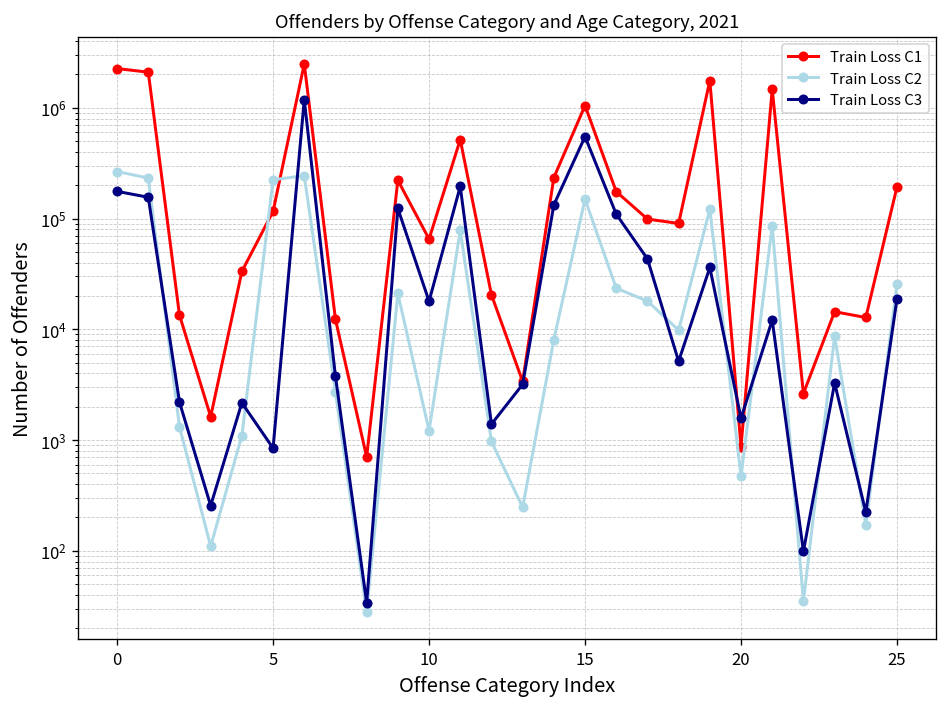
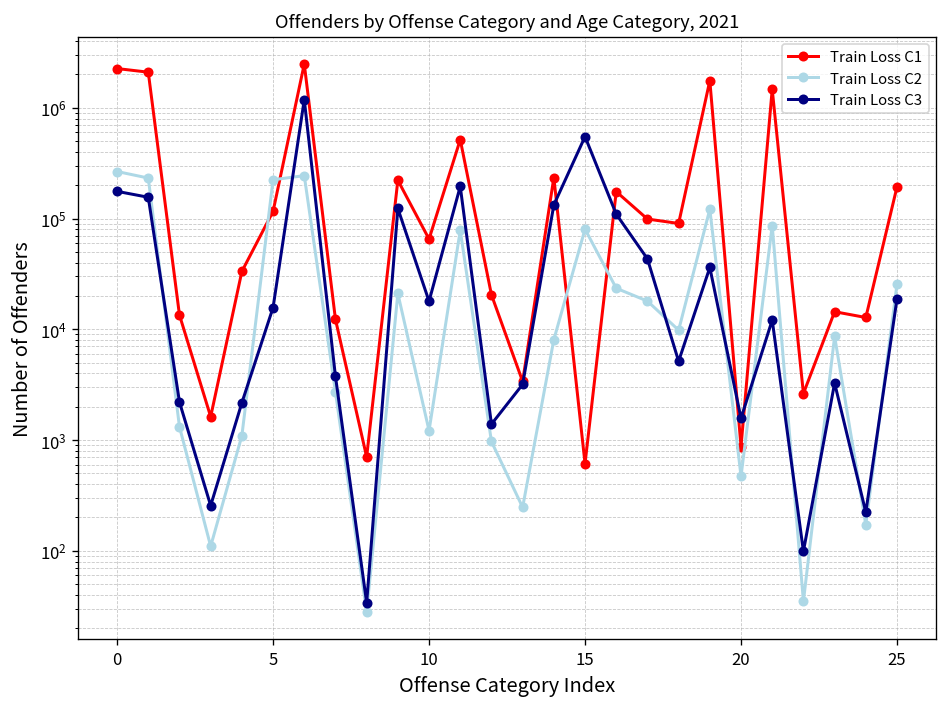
  {
    "Train Loss C1": {
      "0": 2300000,
      "5": 120000,
      "10": 70000,
-     "15": 1000000,
+     "15": 600,
      "20": 900,
      "25": 190000
    },
    "Train Loss C2": {
      "0": 270000,
      "5": 220000,
      "10": 1200,
-     "15": 150000,
+     "15": 80000,
      "20": 500,
      "25": 26000
    },
    "Train Loss C3": {
      "0": 180000,
-     "5": 800,
+     "5": 16000,
      "10": 18000,
      "15": 500000,
      "20": 1600,
      "25": 19000
    }
  }
